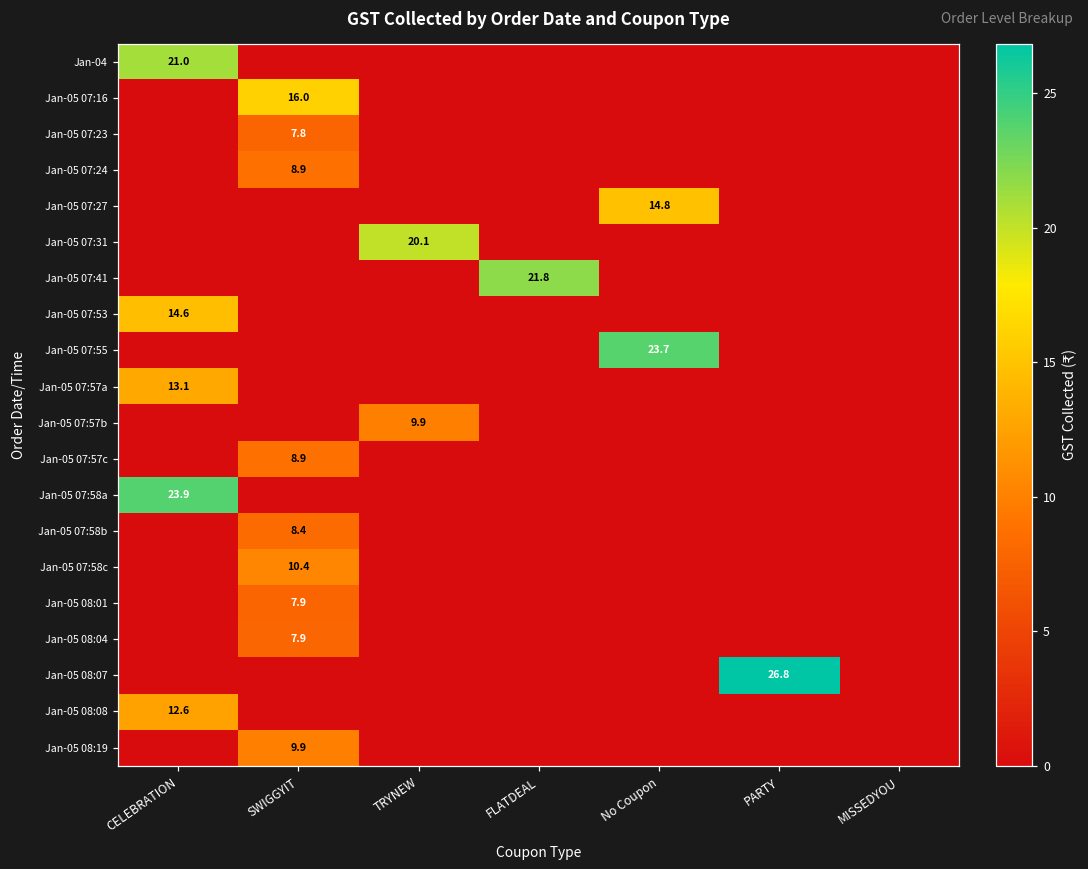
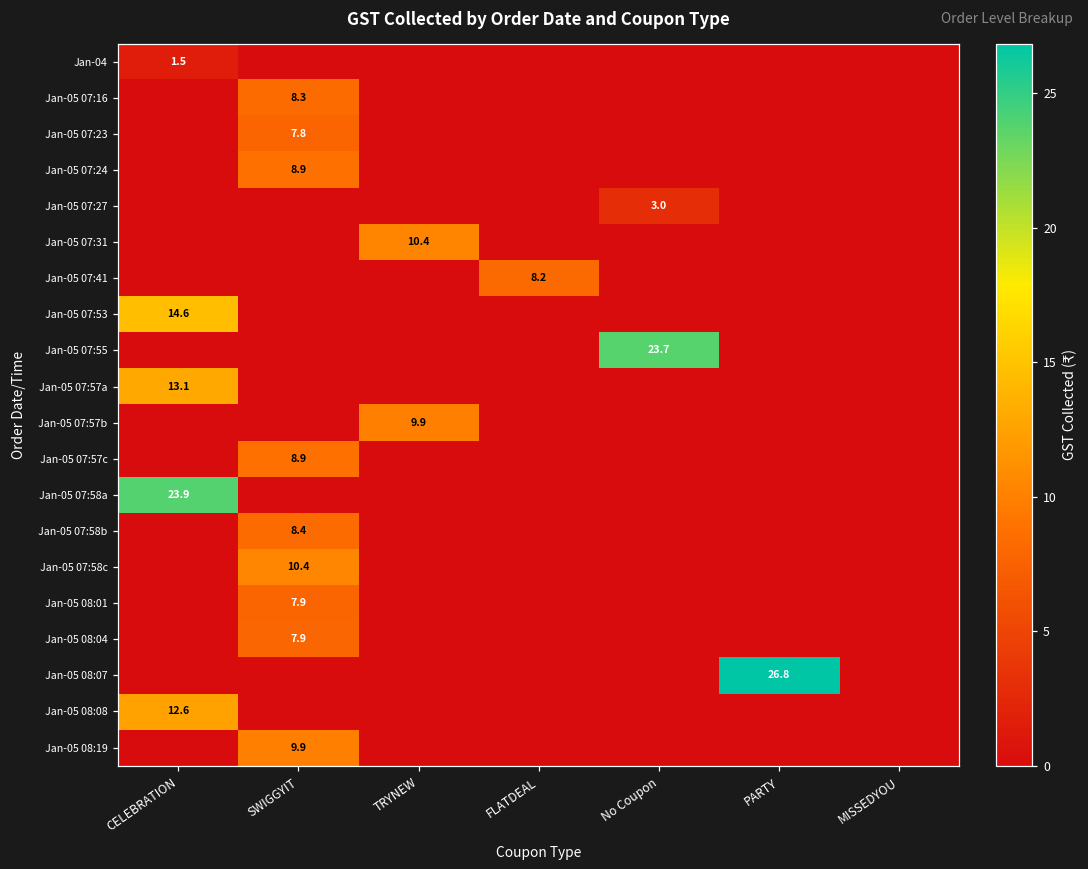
  {
    "Jan-04": {
-     "CELEBRATION": 21.0
+     "CELEBRATION": 1.5
    },
    "Jan-05 07:16": {
-     "SWIGGYIT": 16.0
+     "SWIGGYIT": 8.3
    },
    "Jan-05 07:23": {
      "SWIGGYIT": 7.8
    },
    "Jan-05 07:24": {
      "SWIGGYIT": 8.9
    },
    "Jan-05 07:27": {
-     "No Coupon": 14.8
+     "No Coupon": 3.0
    },
    "Jan-05 07:31": {
-     "TRYNEW": 20.1
+     "TRYNEW": 10.4
    },
    "Jan-05 07:41": {
-     "FLATDEAL": 21.8
+     "FLATDEAL": 8.2
    },
    "Jan-05 07:53": {
      "CELEBRATION": 14.6
    },
    "Jan-05 07:55": {
      "No Coupon": 23.7
    },
    "Jan-05 07:57a": {
      "CELEBRATION": 13.1
    },
    "Jan-05 07:57b": {
      "TRYNEW": 9.9
    },
    "Jan-05 07:57c": {
      "SWIGGYIT": 8.9
    },
    "Jan-05 07:58a": {
      "CELEBRATION": 23.9
    },
    "Jan-05 07:58b": {
      "SWIGGYIT": 8.4
    },
    "Jan-05 07:58c": {
      "SWIGGYIT": 10.4
    },
    "Jan-05 08:01": {
      "SWIGGYIT": 7.9
    },
    "Jan-05 08:04": {
      "SWIGGYIT": 7.9
    },
    "Jan-05 08:07": {
      "PARTY": 26.8
    },
    "Jan-05 08:08": {
      "CELEBRATION": 12.6
    },
    "Jan-05 08:19": {
      "SWIGGYIT": 9.9
    }
  }
